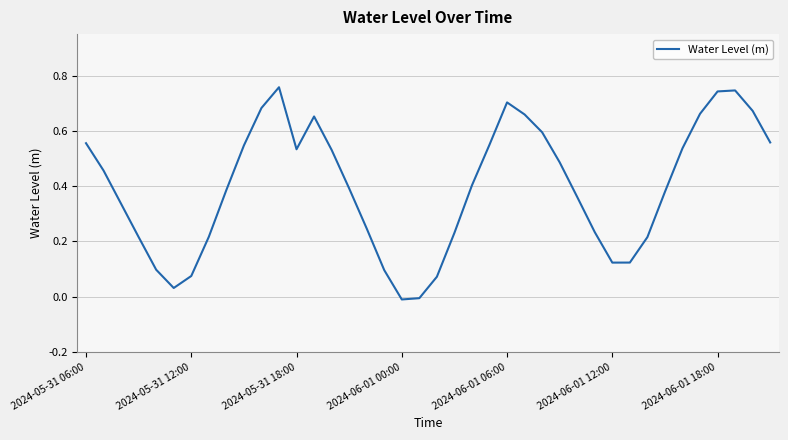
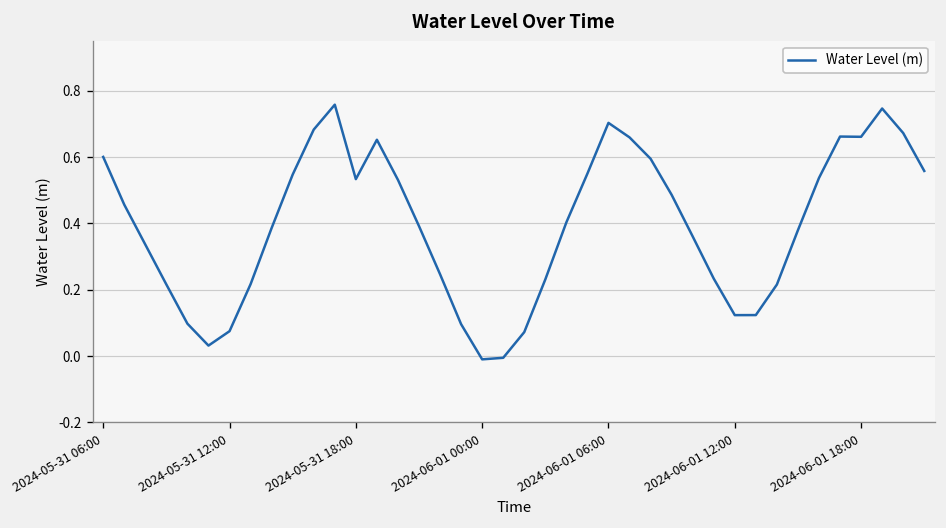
  {
-   "2024-05-31 06:00": 0.56,
+   "2024-05-31 06:00": 0.60,
    "2024-05-31 12:00": 0.07,
    "2024-05-31 18:00": 0.53,
    "2024-06-01 00:00": -0.01,
    "2024-06-01 06:00": 0.70,
    "2024-06-01 12:00": 0.12,
-   "2024-06-01 18:00": 0.74
+   "2024-06-01 18:00": 0.66
  }
